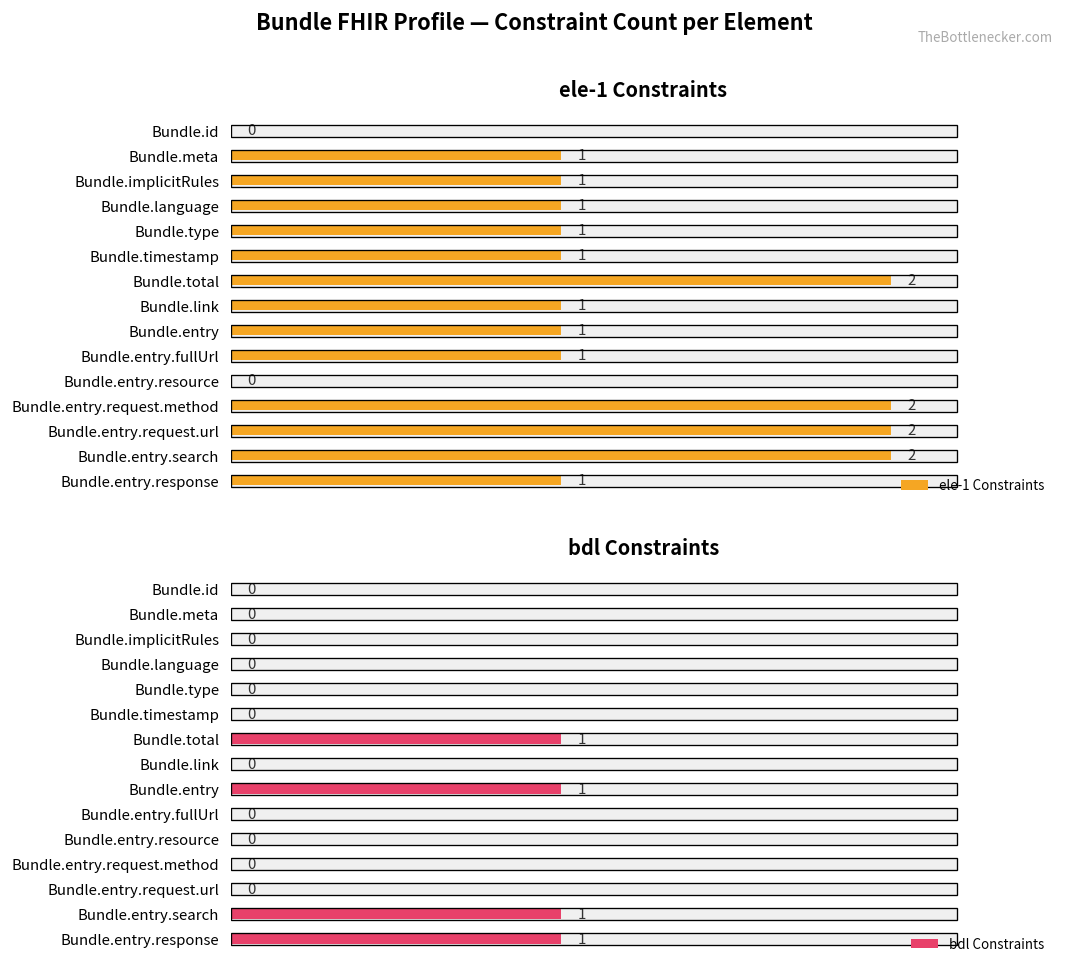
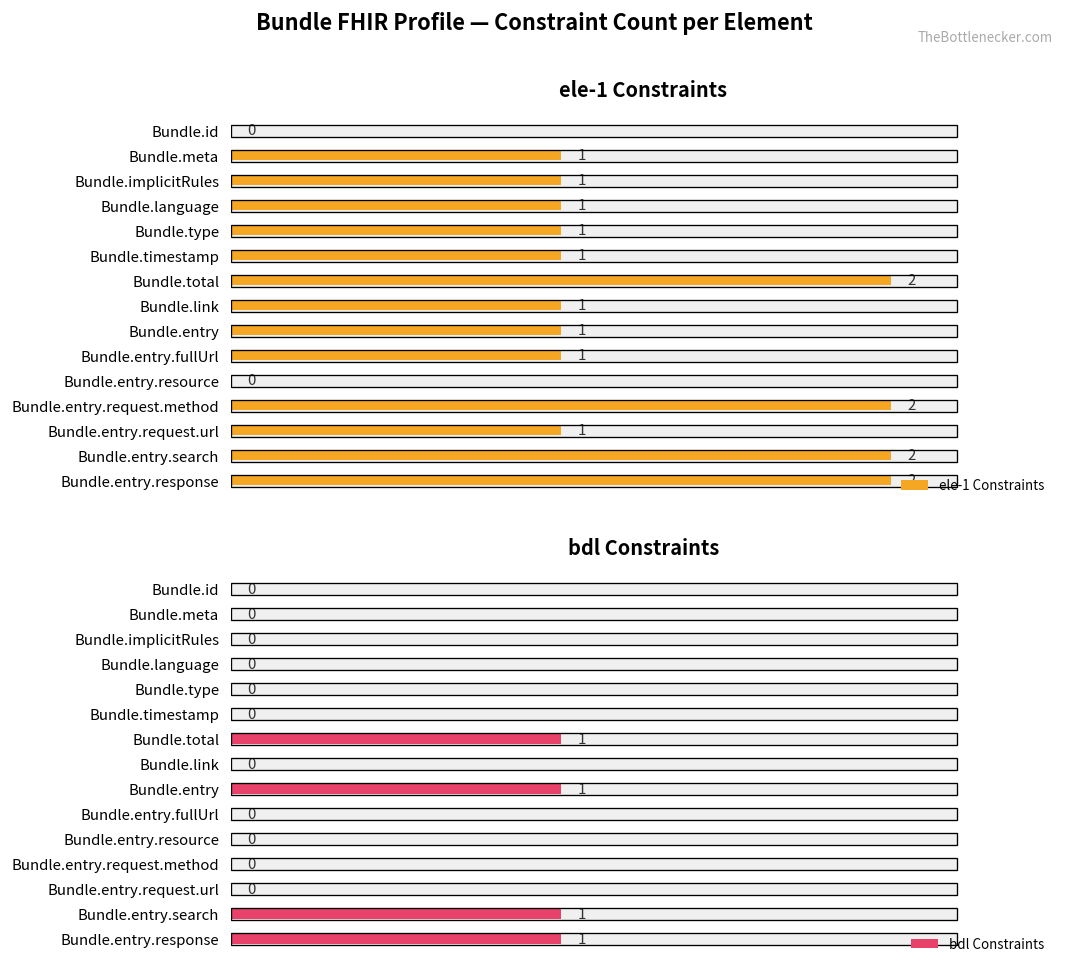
  {
    "ele-1 Constraints": {
      "ele-1 Constraints": {
        "Bundle.id": 0,
        "Bundle.entry.resource": 0,
-       "Bundle.entry.request.url": 2,
-       "Bundle.entry.response": 1
+       "Bundle.entry.request.url": 1,
+       "Bundle.entry.response": 2
      }
    },
    "bdl Constraints": {
      "bdl Constraints": {
        "Bundle.id": 0,
        "Bundle.meta": 0,
        "Bundle.implicitRules": 0,
        "Bundle.language": 0,
        "Bundle.type": 0,
        "Bundle.timestamp": 0,
        "Bundle.link": 0,
        "Bundle.entry.fullUrl": 0,
        "Bundle.entry.resource": 0,
        "Bundle.entry.request.method": 0,
        "Bundle.entry.request.url": 0
      }
    }
  }
